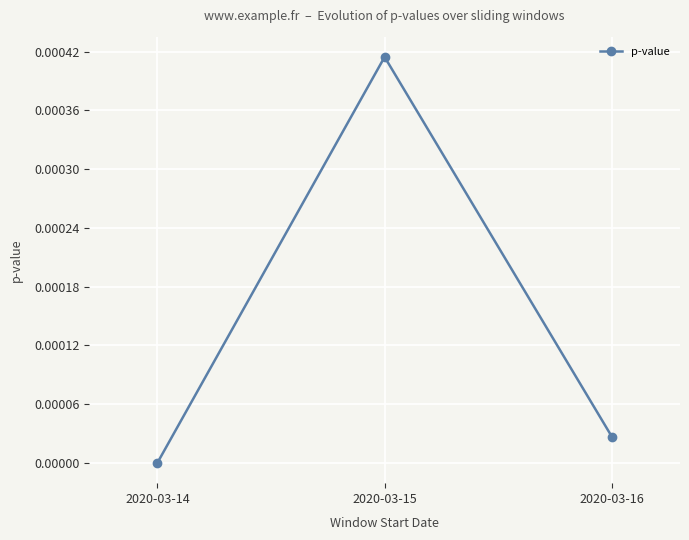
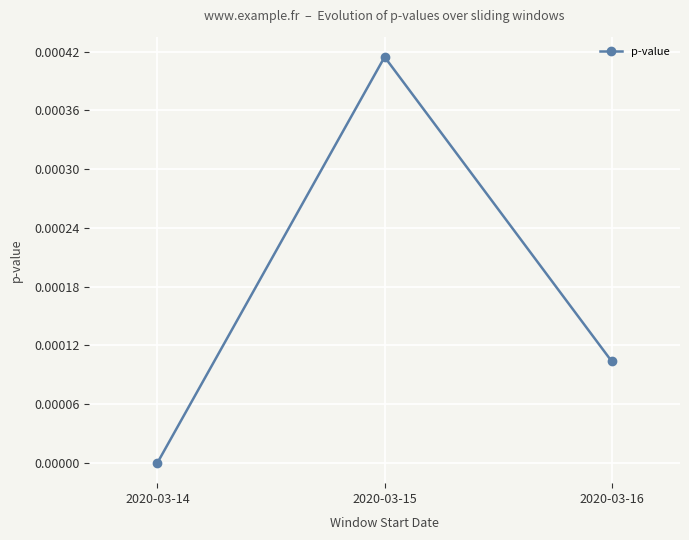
  {
    "2020-03-14": 0.00000,
    "2020-03-15": 0.00041,
-   "2020-03-16": 0.00003
+   "2020-03-16": 0.00010
  }
